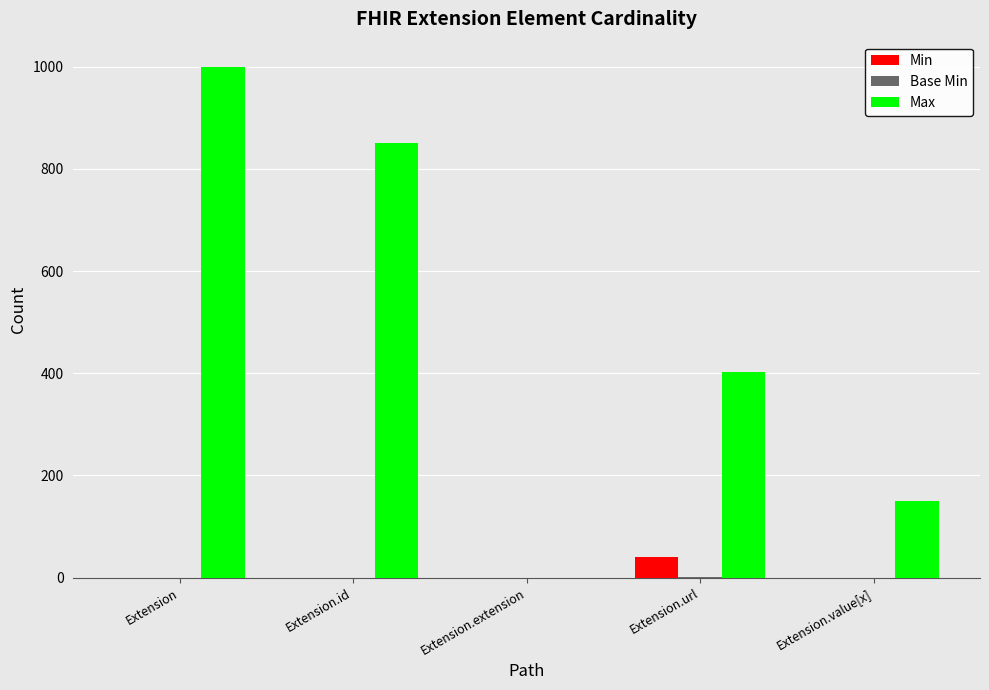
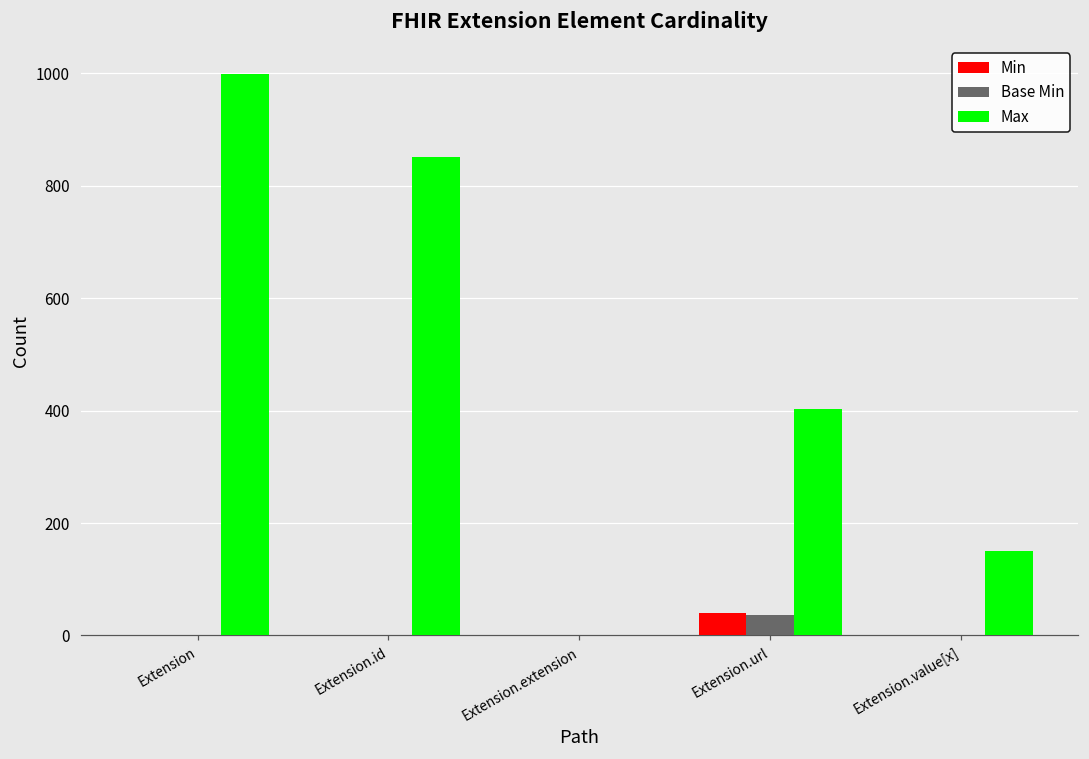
  {
    "Min": {
      "Extension": 0,
      "Extension.id": 0,
      "Extension.extension": 0,
      "Extension.url": 40,
      "Extension.value[x]": 0
    },
    "Base Min": {
      "Extension": 0,
      "Extension.id": 0,
      "Extension.extension": 0,
-     "Extension.url": 0,
+     "Extension.url": 40,
      "Extension.value[x]": 0
    },
    "Max": {
      "Extension": 1000,
      "Extension.id": 850,
      "Extension.extension": 0,
      "Extension.url": 400,
      "Extension.value[x]": 150
    }
  }
